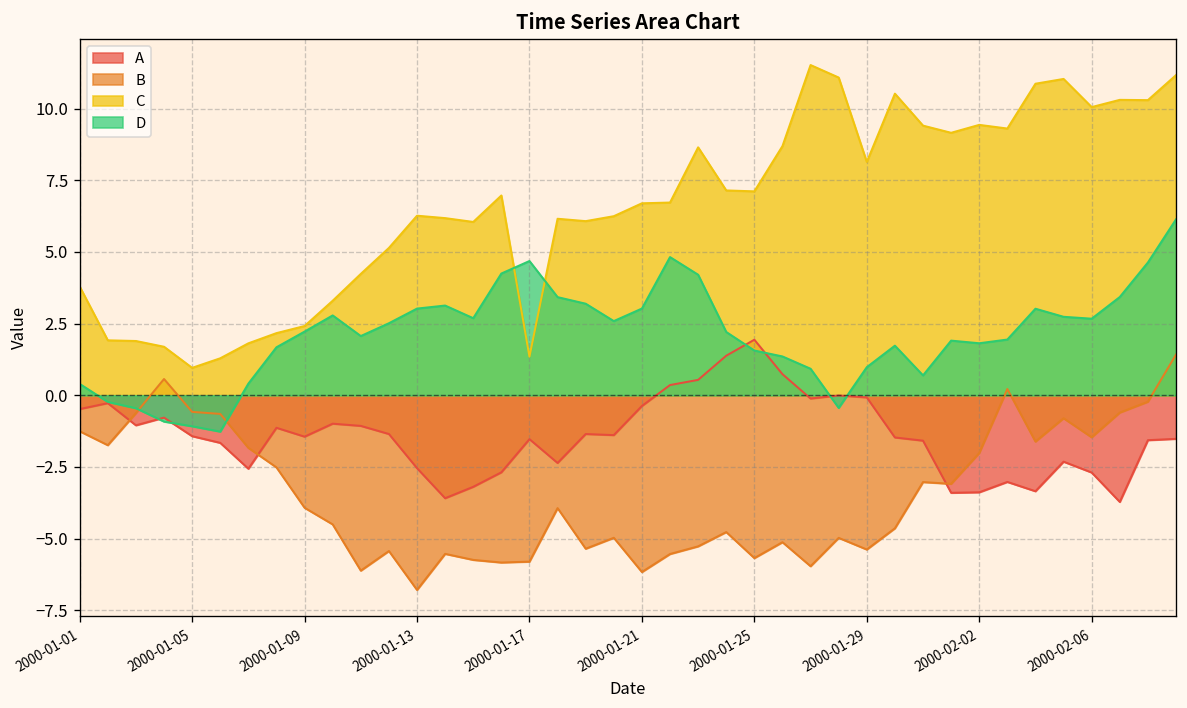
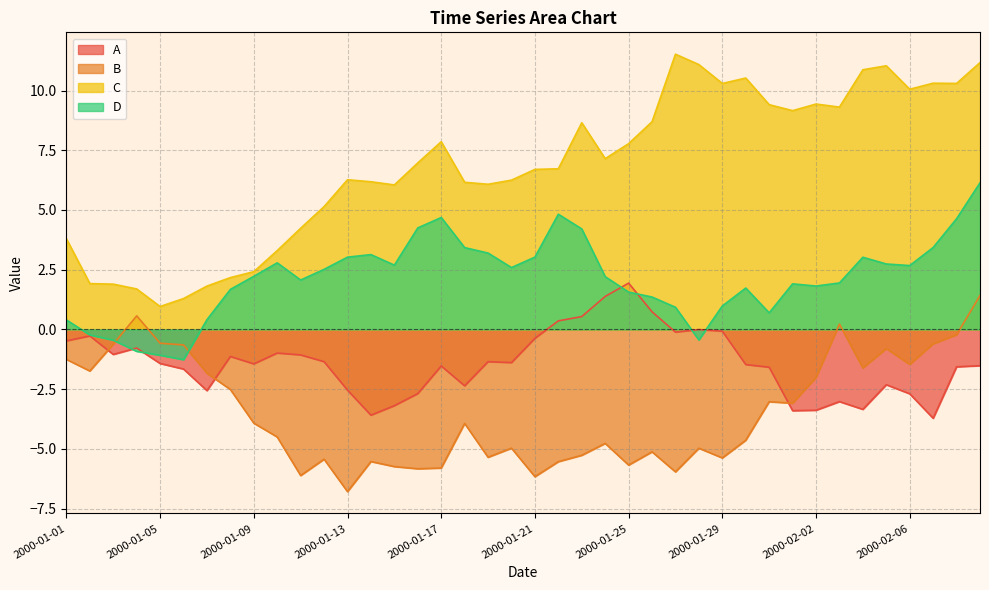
  {
    "C": {
      "2000-01-01": 3.8,
      "2000-01-05": 1.0,
      "2000-01-09": 2.4,
      "2000-01-13": 6.3,
-     "2000-01-17": 1.3,
+     "2000-01-17": 7.9,
      "2000-01-21": 6.7,
-     "2000-01-25": 7.1,
-     "2000-01-29": 8.1,
+     "2000-01-25": 7.8,
+     "2000-01-29": 10.3,
      "2000-02-02": 9.4,
      "2000-02-06": 10.1
    }
  }
